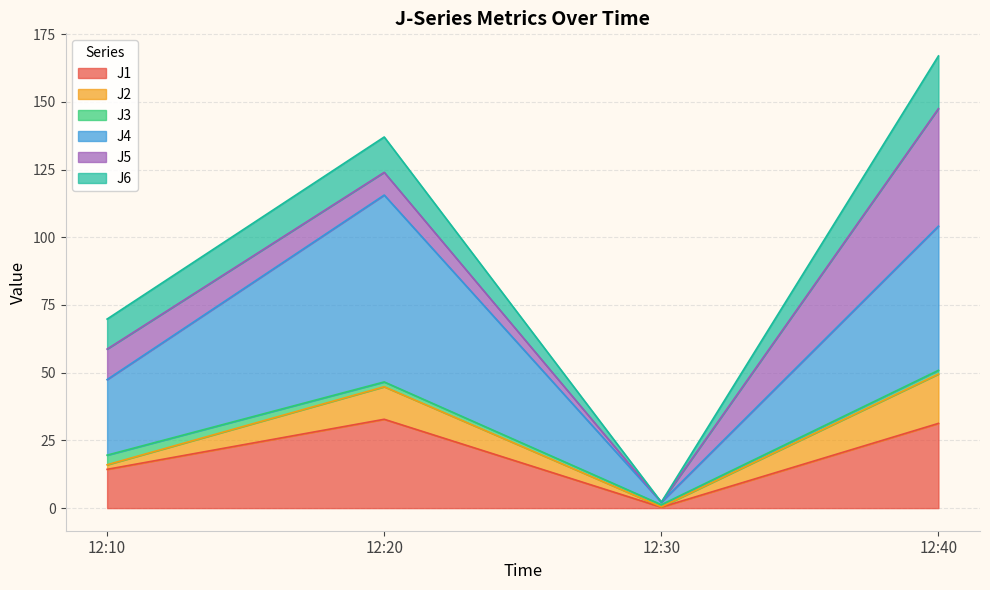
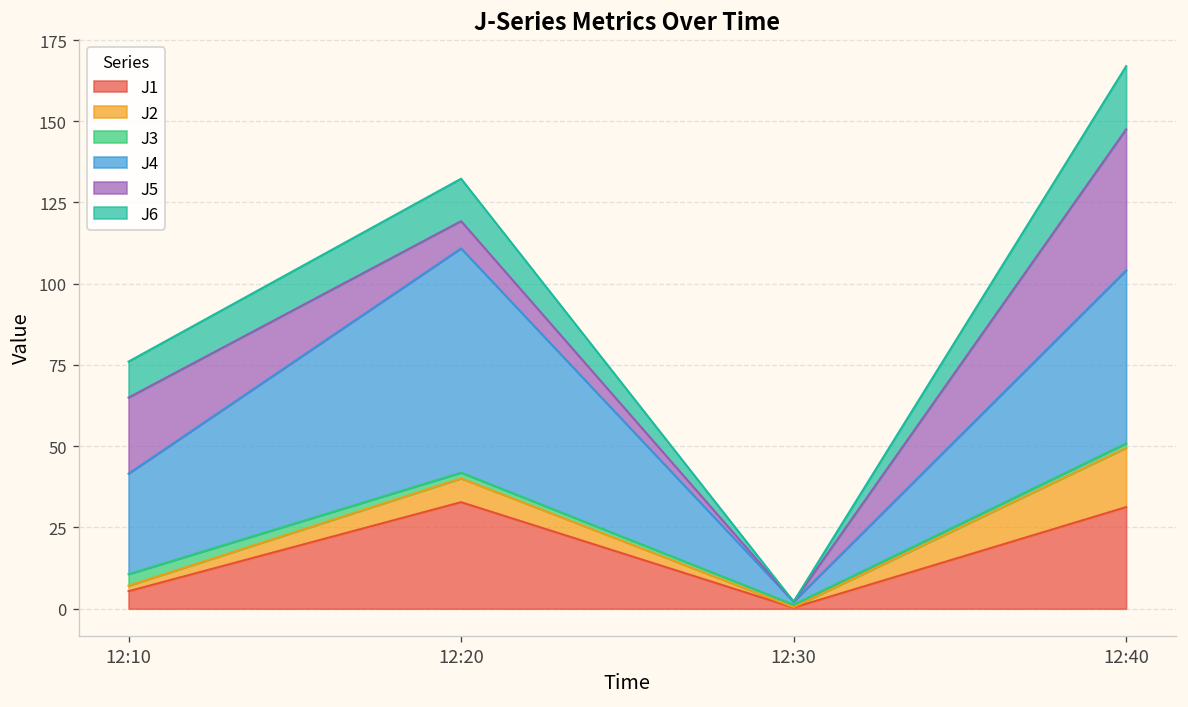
  {
    "J1": {
-     "12:10": 14,
+     "12:10": 5,
      "12:20": 33,
      "12:40": 31
    },
    "J2": {
      "12:10": 2,
-     "12:20": 12,
+     "12:20": 7,
      "12:40": 18
    },
    "J4": {
-     "12:10": 28,
+     "12:10": 31,
      "12:20": 69,
      "12:40": 53
    },
    "J5": {
-     "12:10": 11,
+     "12:10": 23,
      "12:20": 8,
      "12:40": 43
    }
  }
